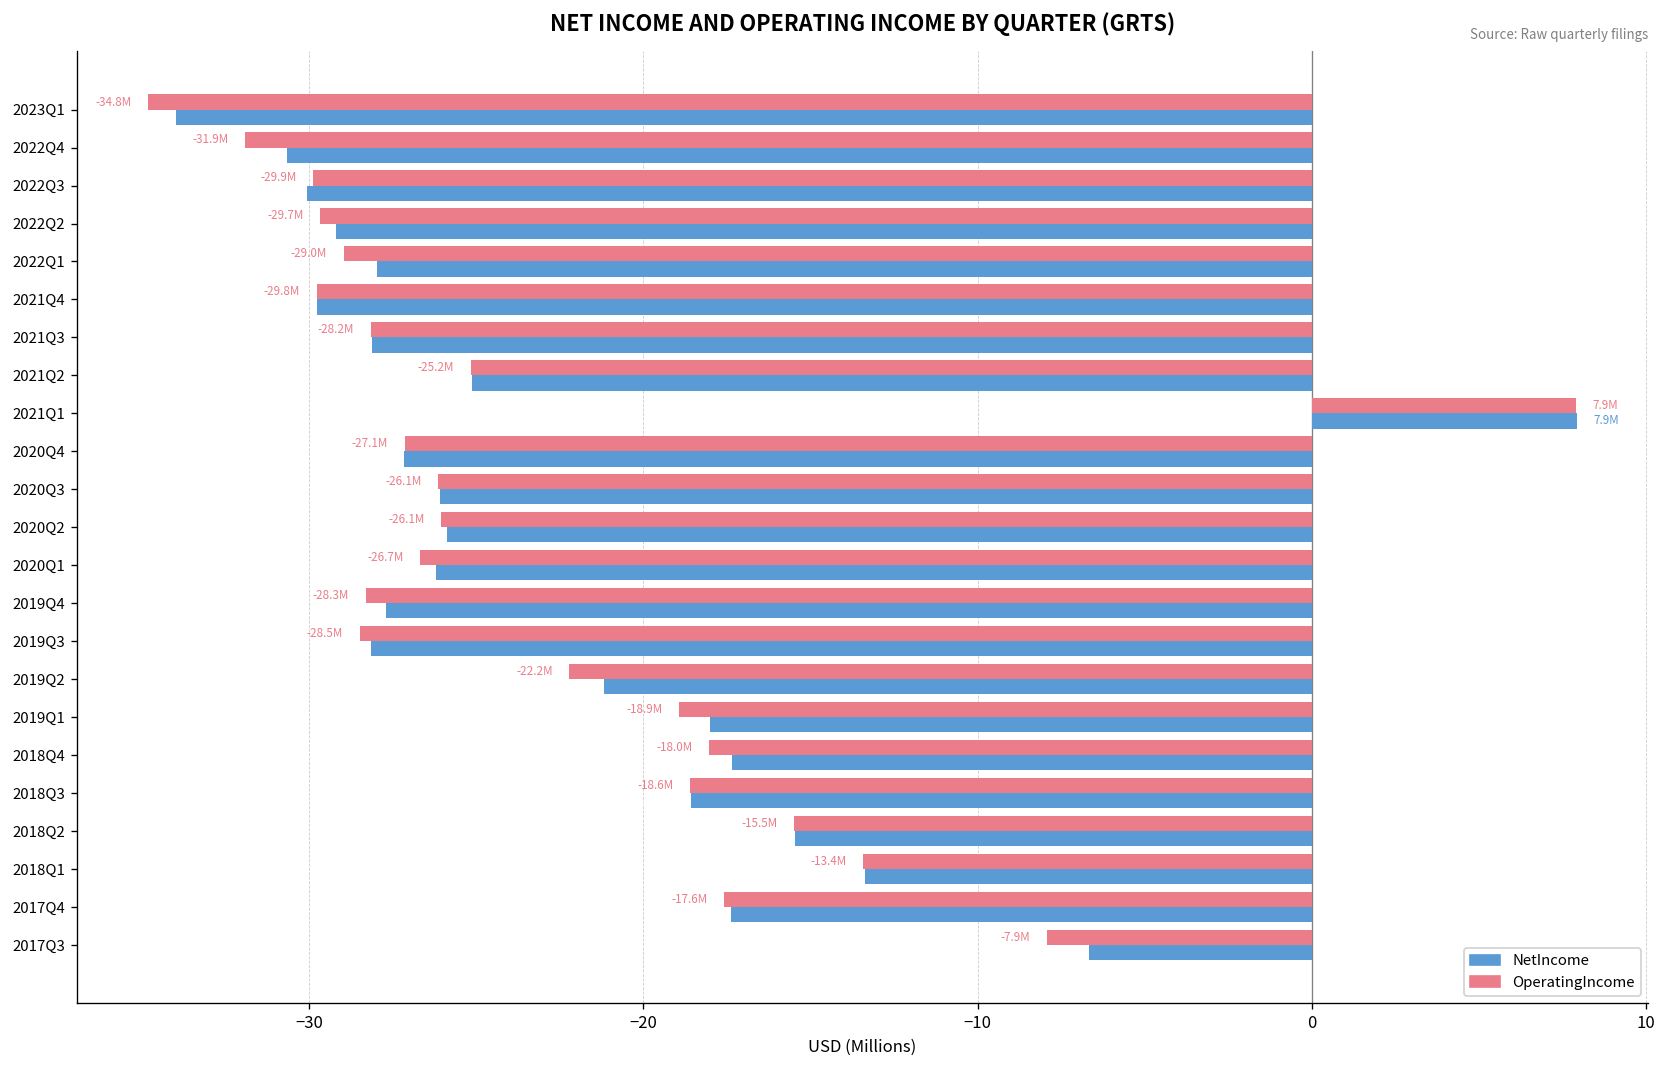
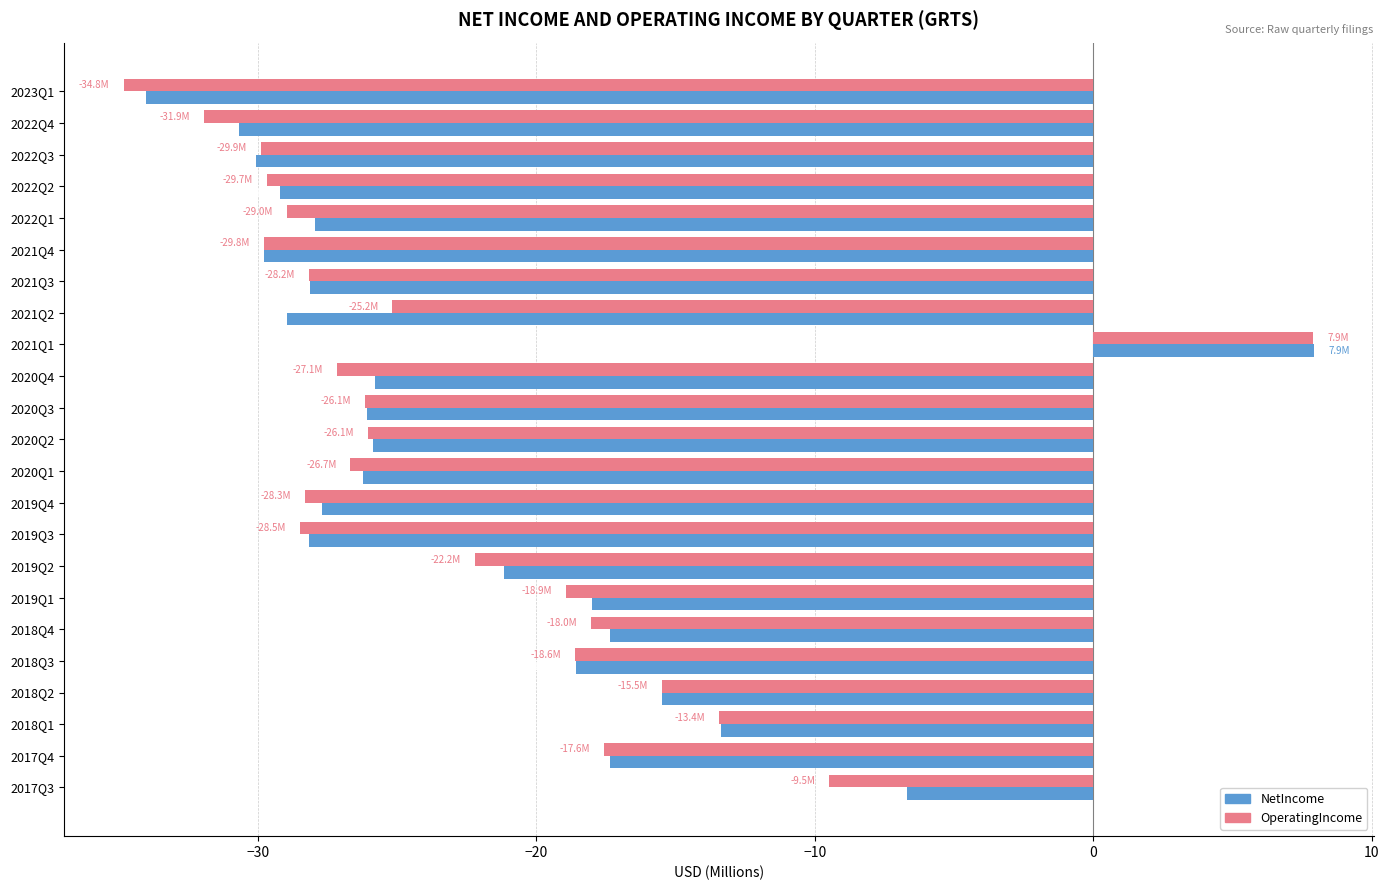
  {
    "NetIncome": {
      "2023Q1": "-34.0",
      "2022Q4": "-30.7",
      "2022Q2": "-29.2",
      "2022Q1": "-28.0",
      "2021Q3": "-28.1",
-     "2021Q2": "-25.1",
-     "2020Q4": "-27.2",
+     "2021Q2": "-29.0",
+     "2020Q4": "-25.8",
      "2020Q2": "-25.9",
      "2020Q1": "-26.2",
      "2019Q4": "-27.7",
      "2019Q3": "-28.2",
      "2019Q2": "-21.2",
      "2018Q4": "-17.3",
      "2017Q4": "-17.4",
      "2017Q3": "-6.7"
    },
    "OperatingIncome": {
      "2023Q1": "-34.8M",
      "2022Q4": "-31.9M",
      "2022Q3": "-29.9M",
      "2022Q2": "-29.7M",
      "2022Q1": "-29.0M",
      "2021Q4": "-29.8M",
      "2021Q3": "-28.2M",
      "2021Q2": "-25.2M",
      "2021Q1": "7.9M",
      "2020Q4": "-27.1M",
      "2020Q3": "-26.1M",
      "2020Q2": "-26.1M",
      "2020Q1": "-26.7M",
      "2019Q4": "-28.3M",
      "2019Q3": "-28.5M",
      "2019Q2": "-22.2M",
      "2019Q1": "-18.9M",
      "2018Q4": "-18.0M",
      "2018Q3": "-18.6M",
      "2018Q2": "-15.5M",
      "2018Q1": "-13.4M",
      "2017Q4": "-17.6M",
-     "2017Q3": "-7.9M"
+     "2017Q3": "-9.5M"
    }
  }
